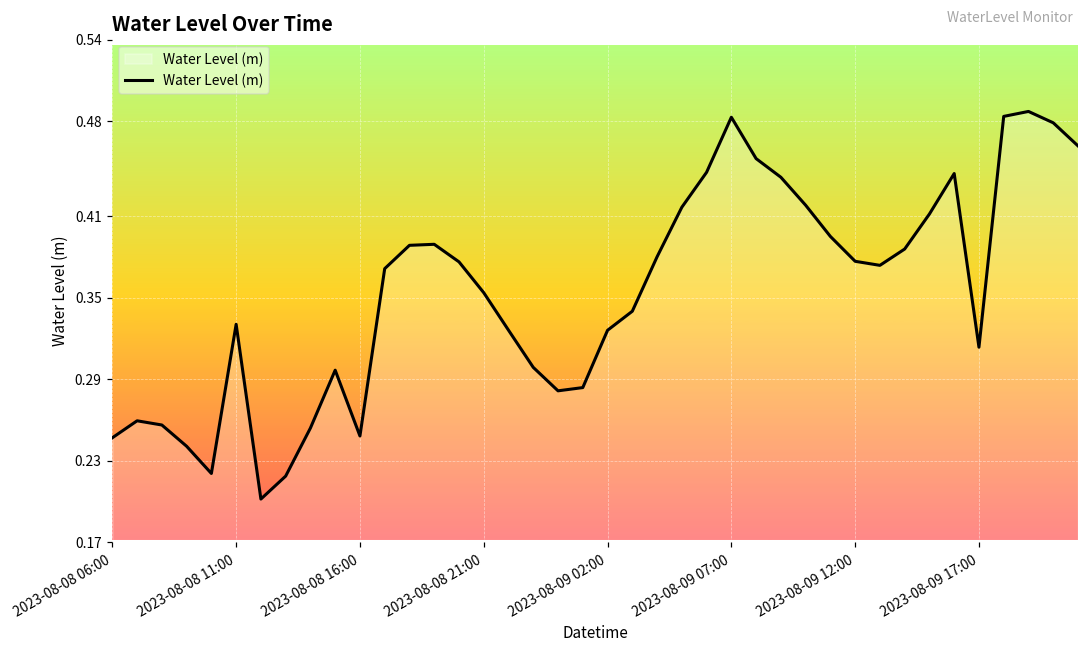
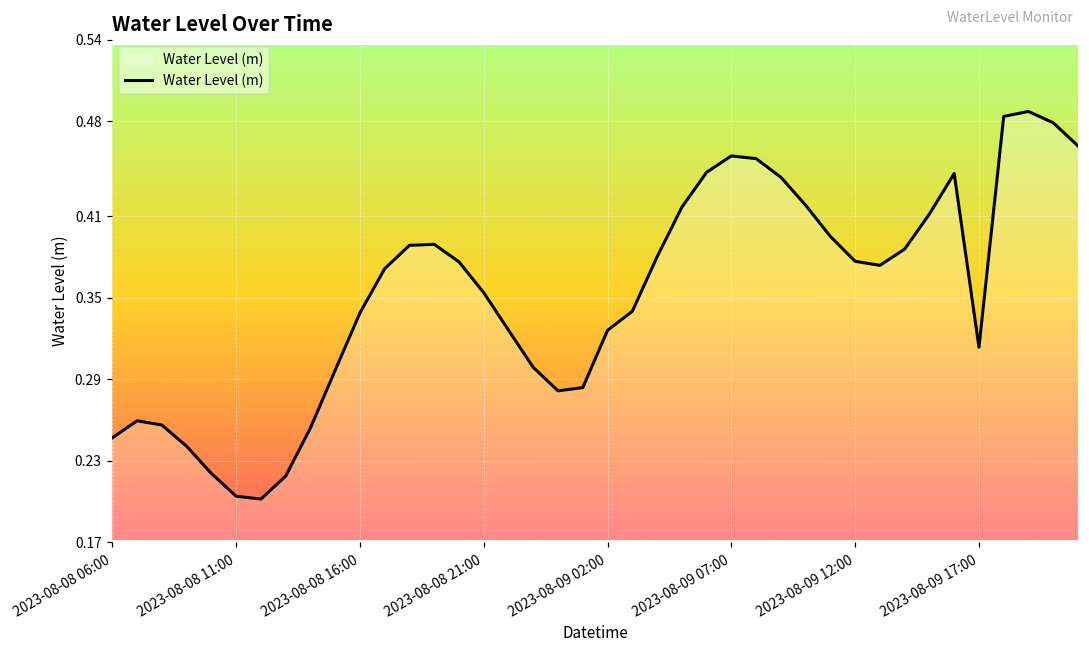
  {
    "2023-08-08 06:00": 0.247,
-   "2023-08-08 11:00": 0.330,
-   "2023-08-08 16:00": 0.248,
+   "2023-08-08 11:00": 0.204,
+   "2023-08-08 16:00": 0.339,
    "2023-08-08 21:00": 0.354,
    "2023-08-09 02:00": 0.326,
-   "2023-08-09 07:00": 0.483,
+   "2023-08-09 07:00": 0.454,
    "2023-08-09 12:00": 0.377,
    "2023-08-09 17:00": 0.313
  }
